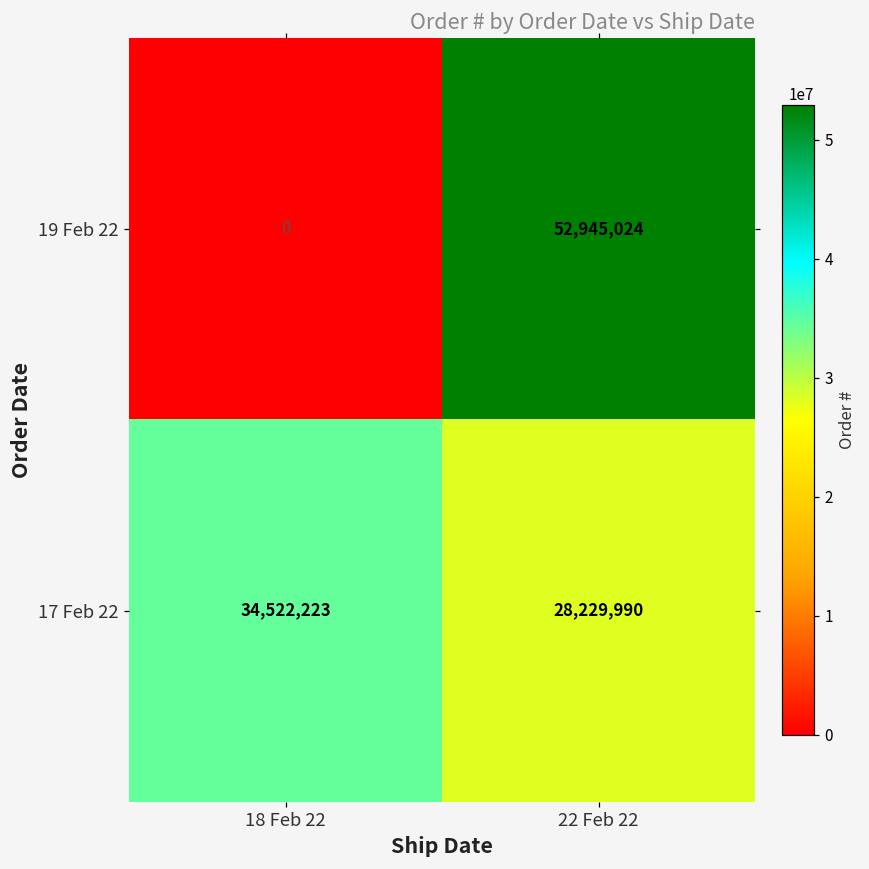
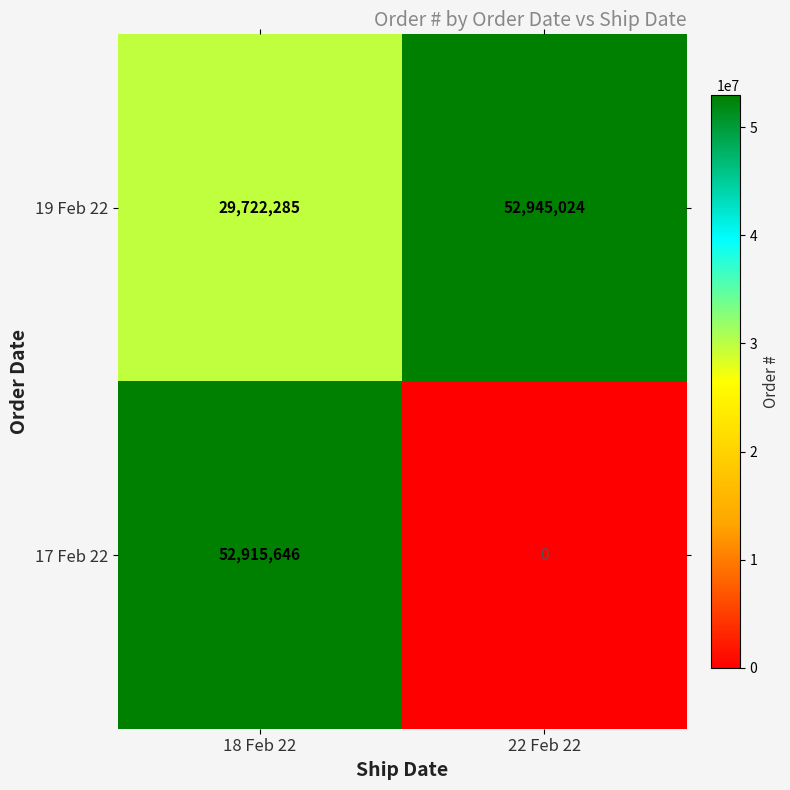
  {
    "19 Feb 22": {
-     "18 Feb 22": "0",
+     "18 Feb 22": "29,722,285",
      "22 Feb 22": "52,945,024"
    },
    "17 Feb 22": {
-     "18 Feb 22": "34,522,223",
-     "22 Feb 22": "28,229,990"
+     "18 Feb 22": "52,915,646",
+     "22 Feb 22": "0"
    }
  }
